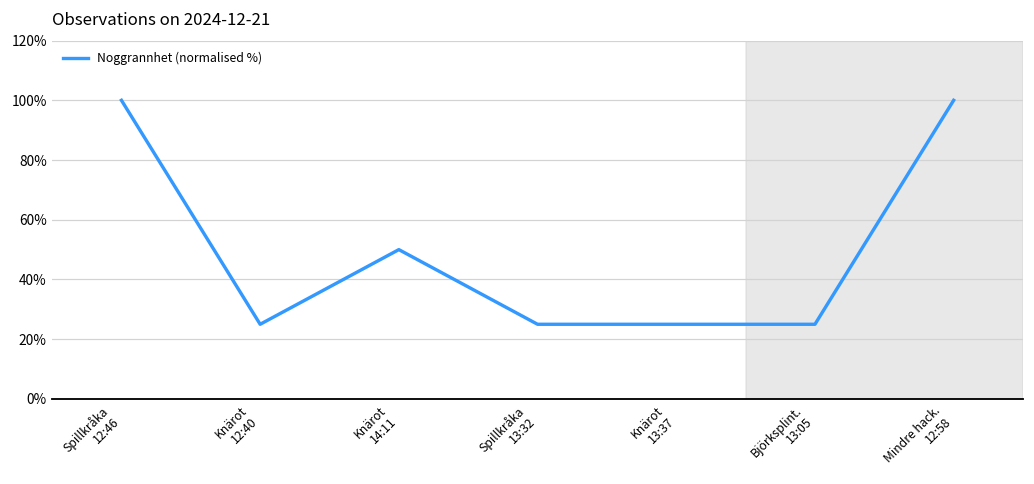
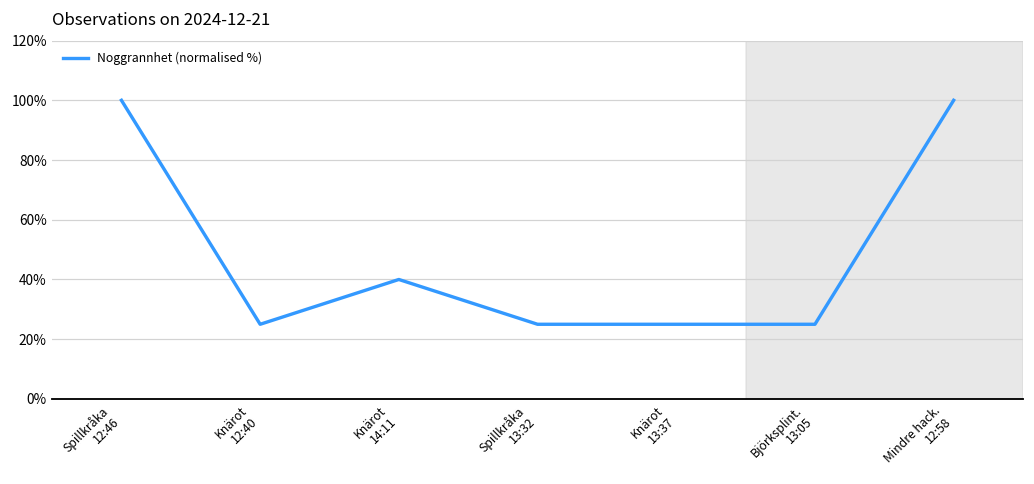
  {
    "Spillkråka 12:46": "100%",
    "Knärot 12:40": "25%",
-   "Knärot 14:11": "50%",
+   "Knärot 14:11": "40%",
    "Spillkråka 13:32": "25%",
    "Knärot 13:37": "25%",
    "Björksplint. 13:05": "25%",
    "Mindre hack. 12:58": "100%"
  }
